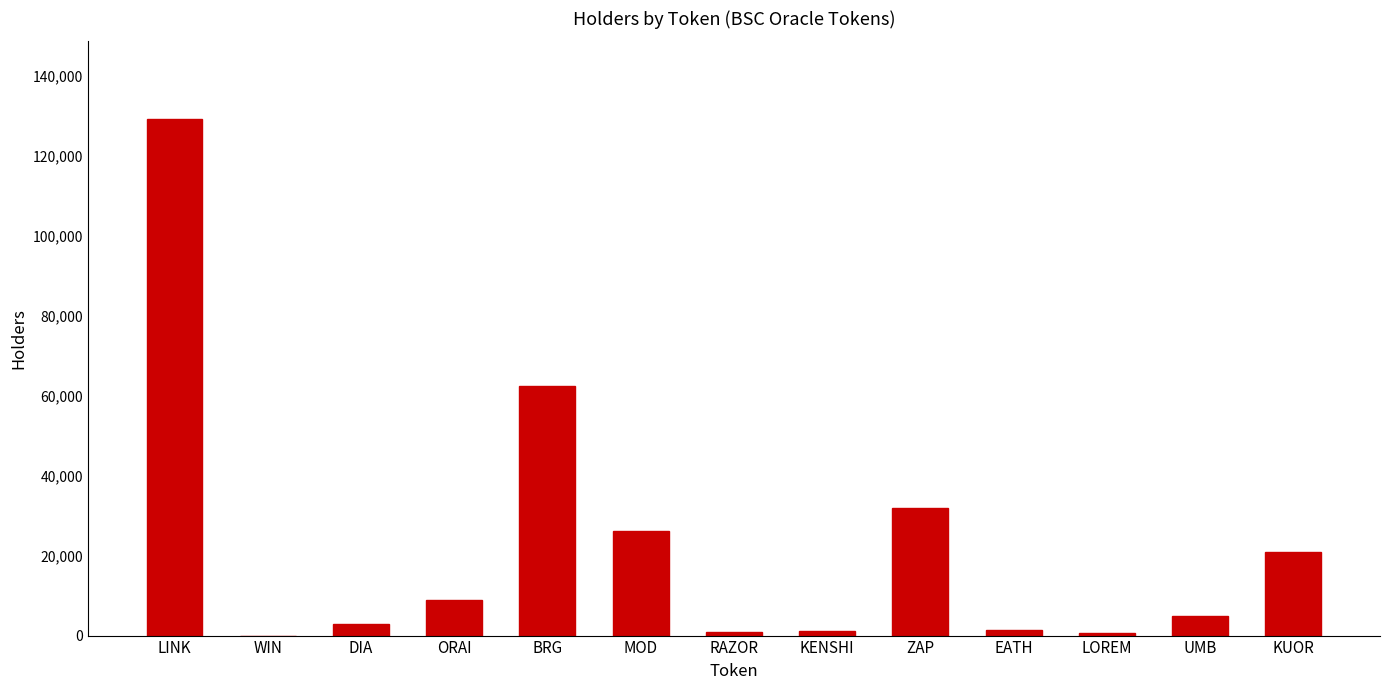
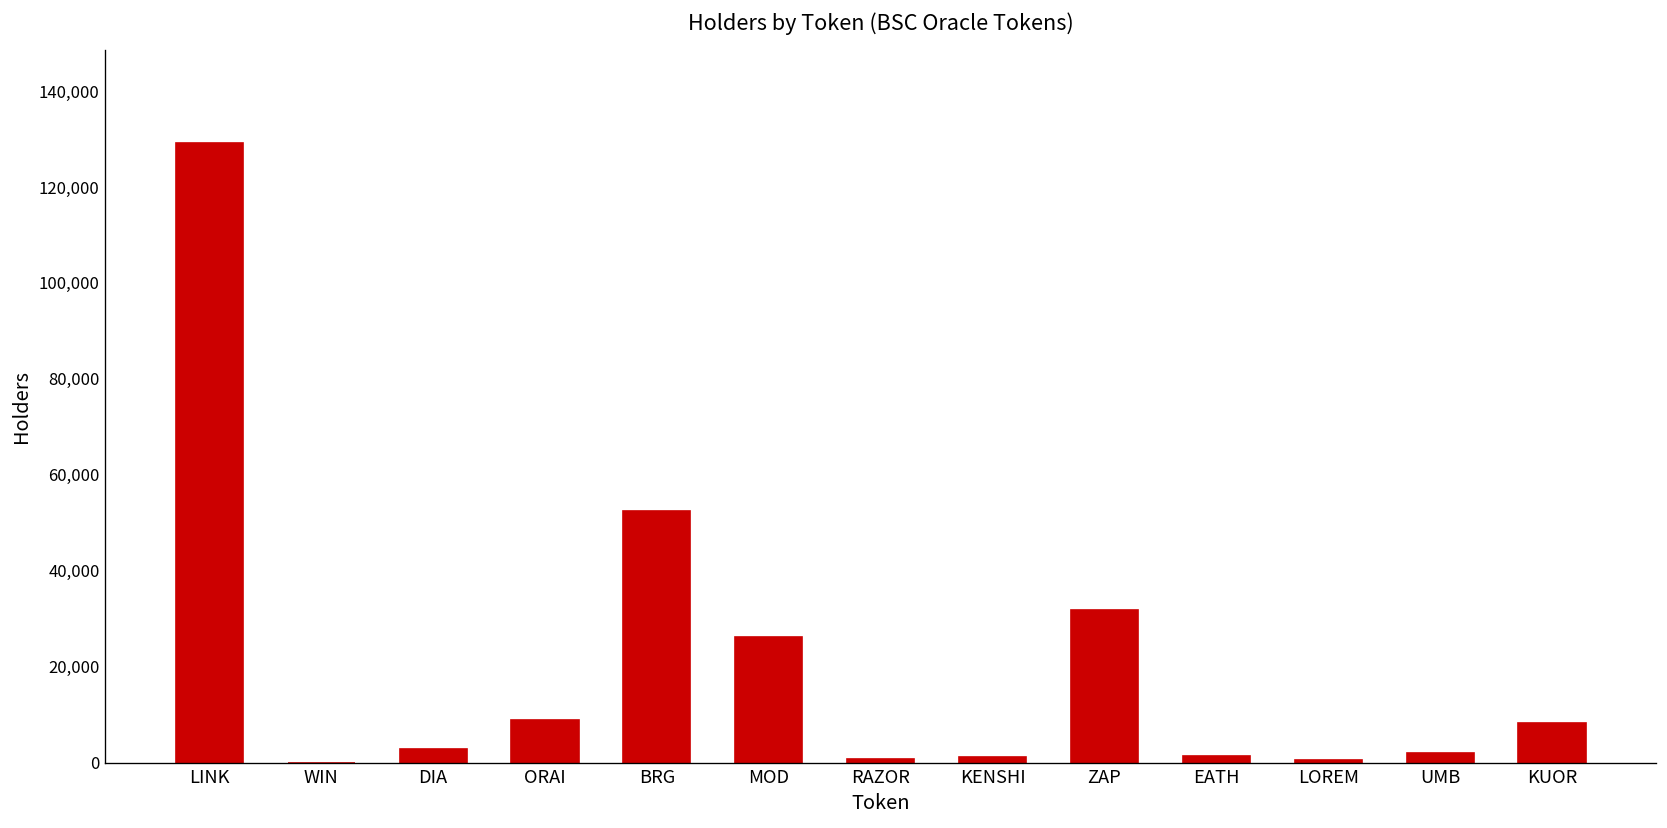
  {
    "LINK": "129,000",
    "DIA": "3,000",
    "ORAI": "9,000",
-   "BRG": "62,000",
+   "BRG": "53,000",
    "MOD": "26,000",
    "RAZOR": "1,000",
    "KENSHI": "1,000",
    "ZAP": "32,000",
    "EATH": "1,000",
-   "UMB": "5,000",
-   "KUOR": "21,000"
+   "UMB": "2,000",
+   "KUOR": "8,000"
  }
